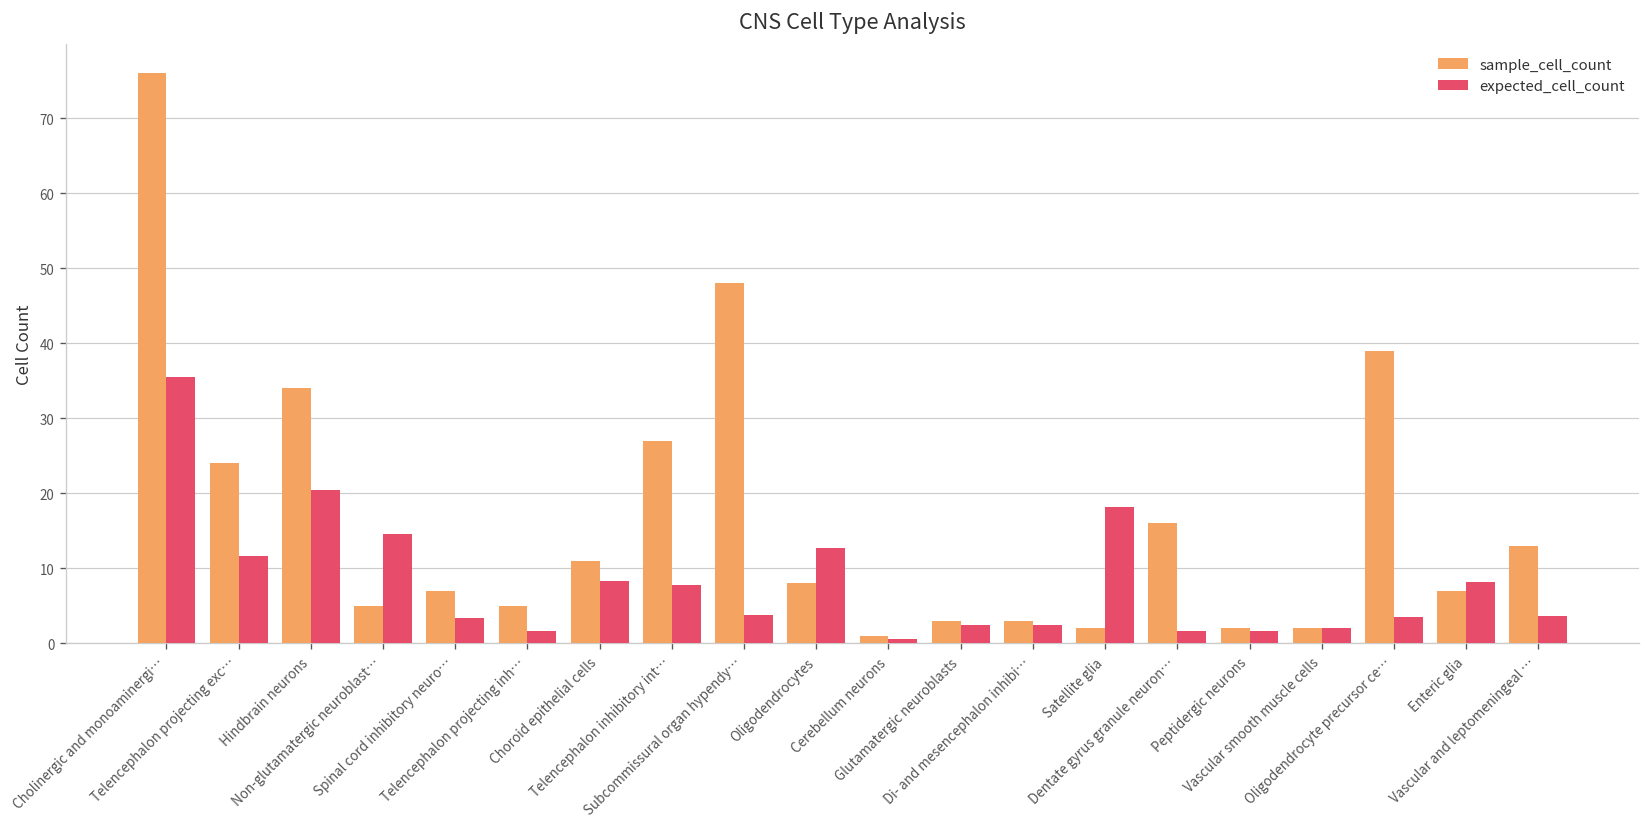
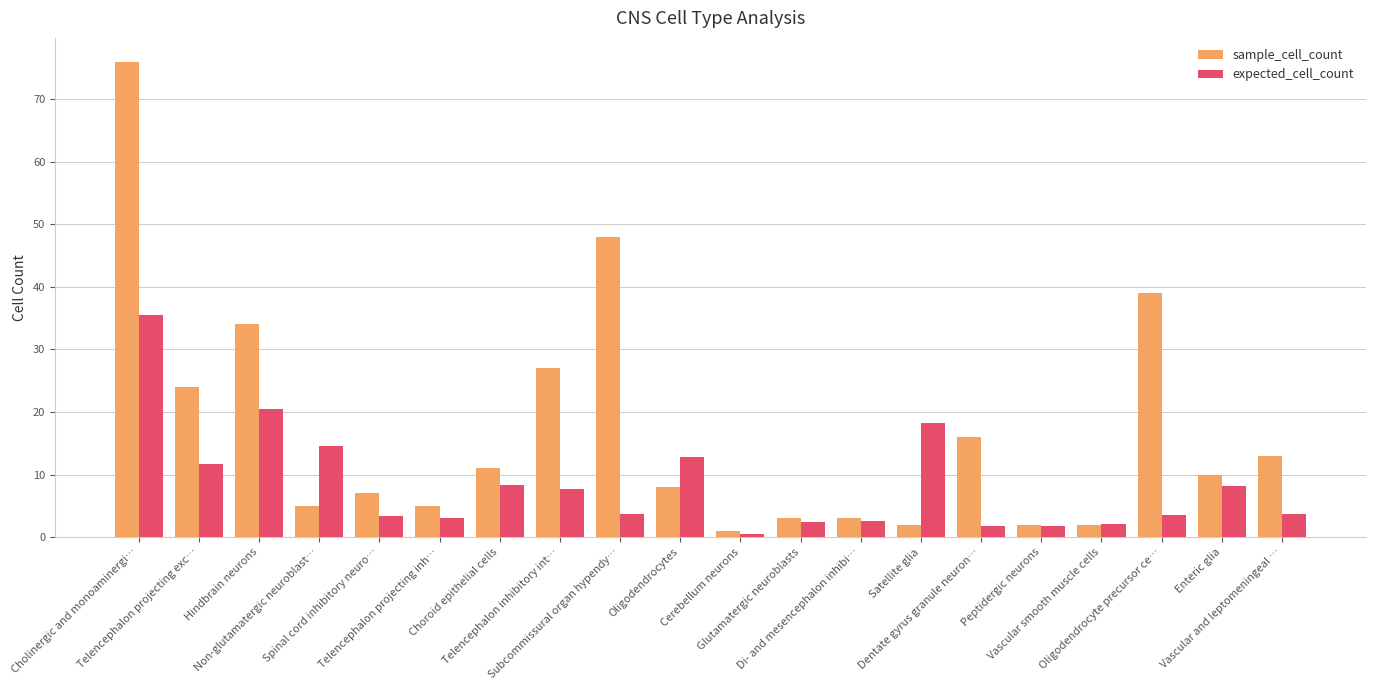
  {
    "sample_cell_count": {
      "Cholinergic and monoaminergi…": 76,
      "Telencephalon projecting exc…": 24,
      "Hindbrain neurons": 34,
      "Non-glutamatergic neuroblast…": 5,
      "Spinal cord inhibitory neuro…": 7,
      "Telencephalon projecting inh…": 5,
      "Choroid epithelial cells": 11,
      "Telencephalon inhibitory int…": 27,
      "Subcommissural organ hypendy…": 48,
      "Oligodendrocytes": 8,
      "Cerebellum neurons": 1,
      "Glutamatergic neuroblasts": 3,
      "Di- and mesencephalon inhibi…": 3,
      "Satellite glia": 2,
      "Dentate gyrus granule neuron…": 16,
      "Peptidergic neurons": 2,
      "Vascular smooth muscle cells": 2,
      "Oligodendrocyte precursor ce…": 39,
-     "Enteric glia": 7,
+     "Enteric glia": 10,
      "Vascular and leptomeningeal …": 13
    },
    "expected_cell_count": {
      "Cholinergic and monoaminergi…": 35,
      "Telencephalon projecting exc…": 12,
      "Hindbrain neurons": 20,
      "Non-glutamatergic neuroblast…": 15,
      "Spinal cord inhibitory neuro…": 3,
-     "Telencephalon projecting inh…": 2,
+     "Telencephalon projecting inh…": 3,
      "Choroid epithelial cells": 8,
      "Telencephalon inhibitory int…": 8,
      "Subcommissural organ hypendy…": 4,
      "Oligodendrocytes": 13,
      "Cerebellum neurons": 1,
      "Glutamatergic neuroblasts": 2,
      "Di- and mesencephalon inhibi…": 3,
      "Satellite glia": 18,
      "Dentate gyrus granule neuron…": 2,
      "Peptidergic neurons": 2,
      "Vascular smooth muscle cells": 2,
      "Oligodendrocyte precursor ce…": 3,
      "Enteric glia": 8,
      "Vascular and leptomeningeal …": 4
    }
  }
